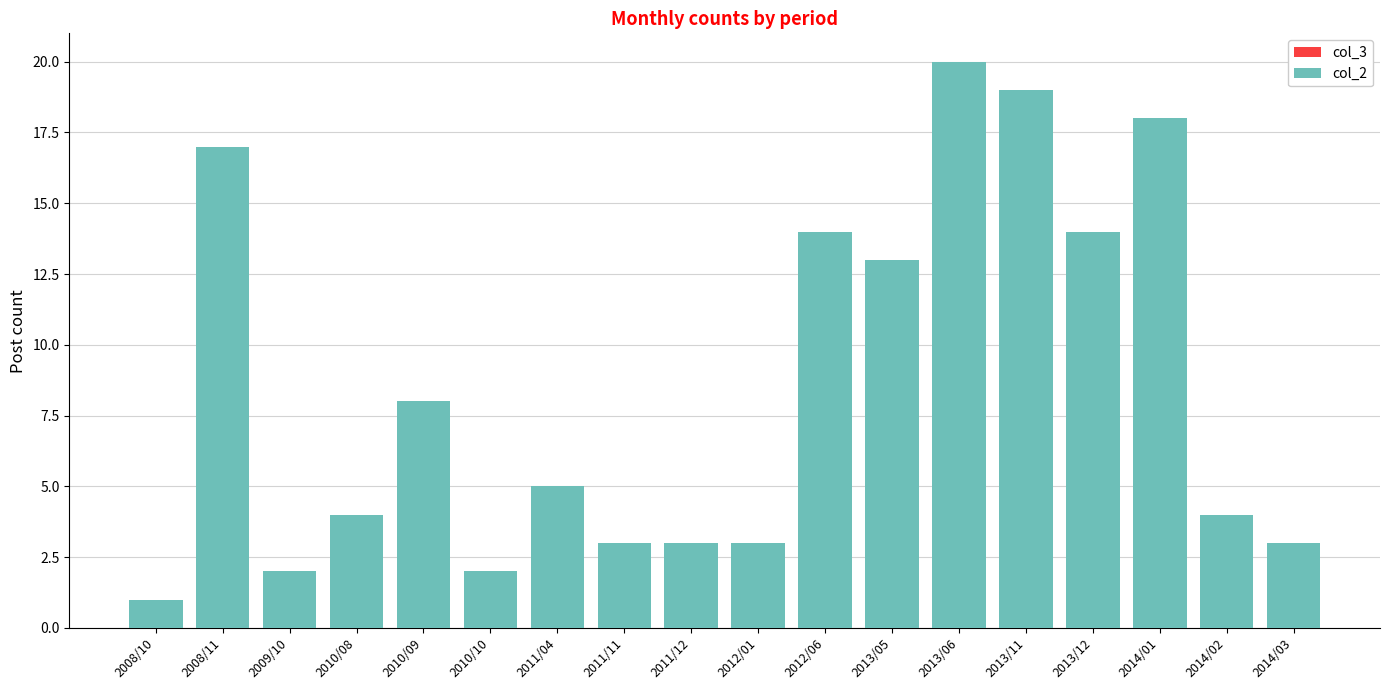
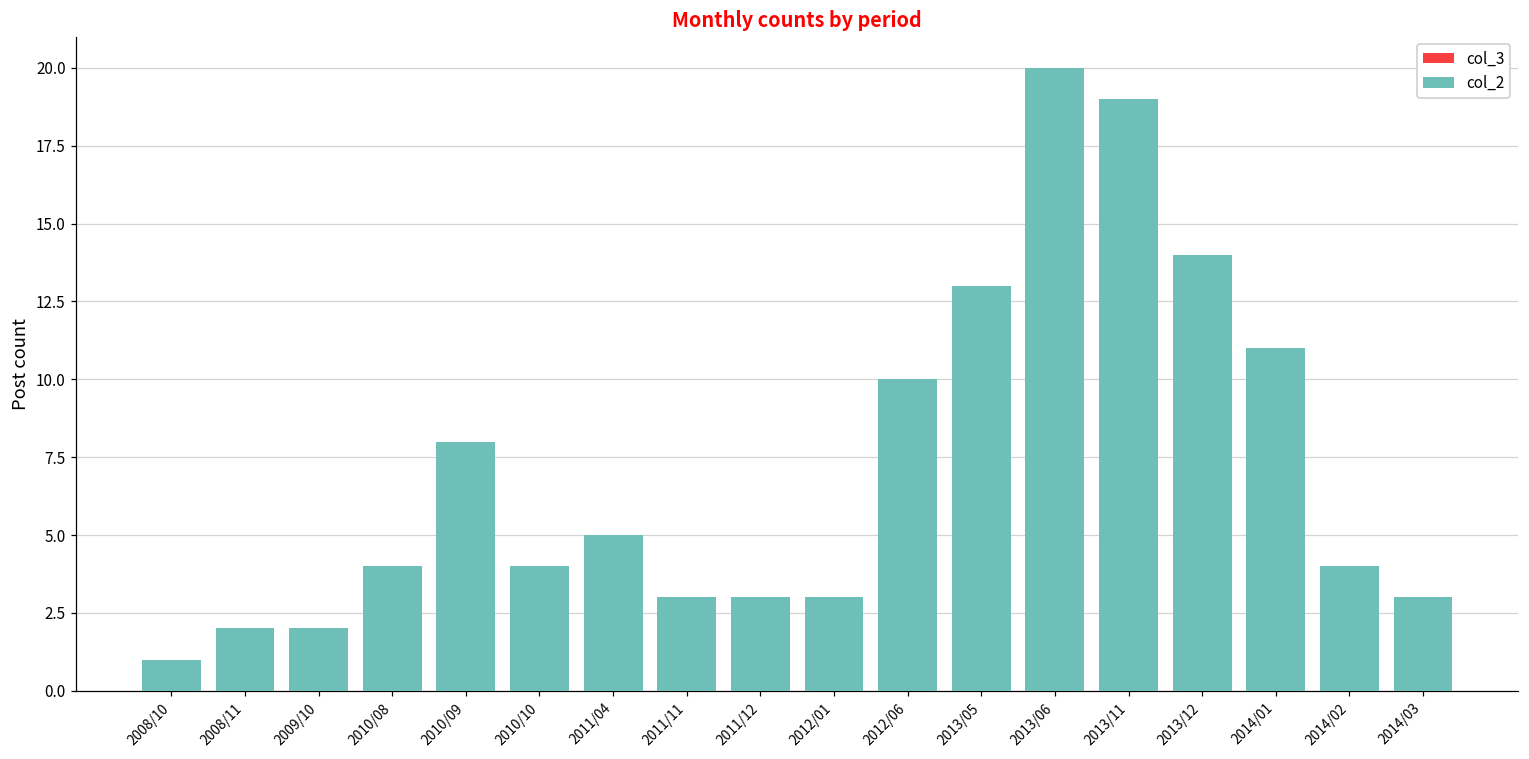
  {
    "col_3": {
      "2008/10": 0,
      "2008/11": 0,
      "2009/10": 0,
      "2010/08": 0,
      "2010/09": 0,
      "2010/10": 0,
      "2011/04": 0,
      "2011/11": 0,
      "2011/12": 0,
      "2012/01": 0,
      "2012/06": 0,
      "2013/05": 0,
      "2013/06": 0,
      "2013/11": 0,
      "2013/12": 0,
      "2014/01": 0,
      "2014/02": 0,
      "2014/03": 0
    },
    "col_2": {
      "2008/10": 1,
-     "2008/11": 17,
+     "2008/11": 2,
      "2009/10": 2,
      "2010/08": 4,
      "2010/09": 8,
-     "2010/10": 2,
+     "2010/10": 4,
      "2011/04": 5,
      "2011/11": 3,
      "2011/12": 3,
      "2012/01": 3,
-     "2012/06": 14,
+     "2012/06": 10,
      "2013/05": 13,
      "2013/06": 20,
      "2013/11": 19,
      "2013/12": 14,
-     "2014/01": 18,
+     "2014/01": 11,
      "2014/02": 4,
      "2014/03": 3
    }
  }
